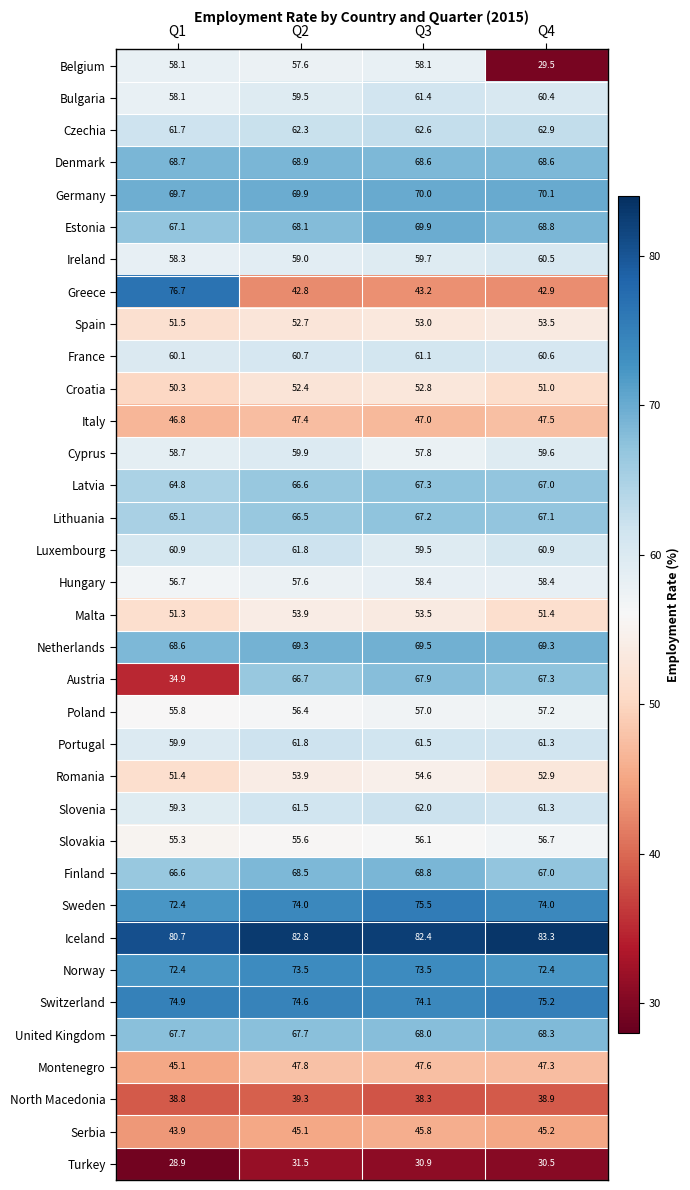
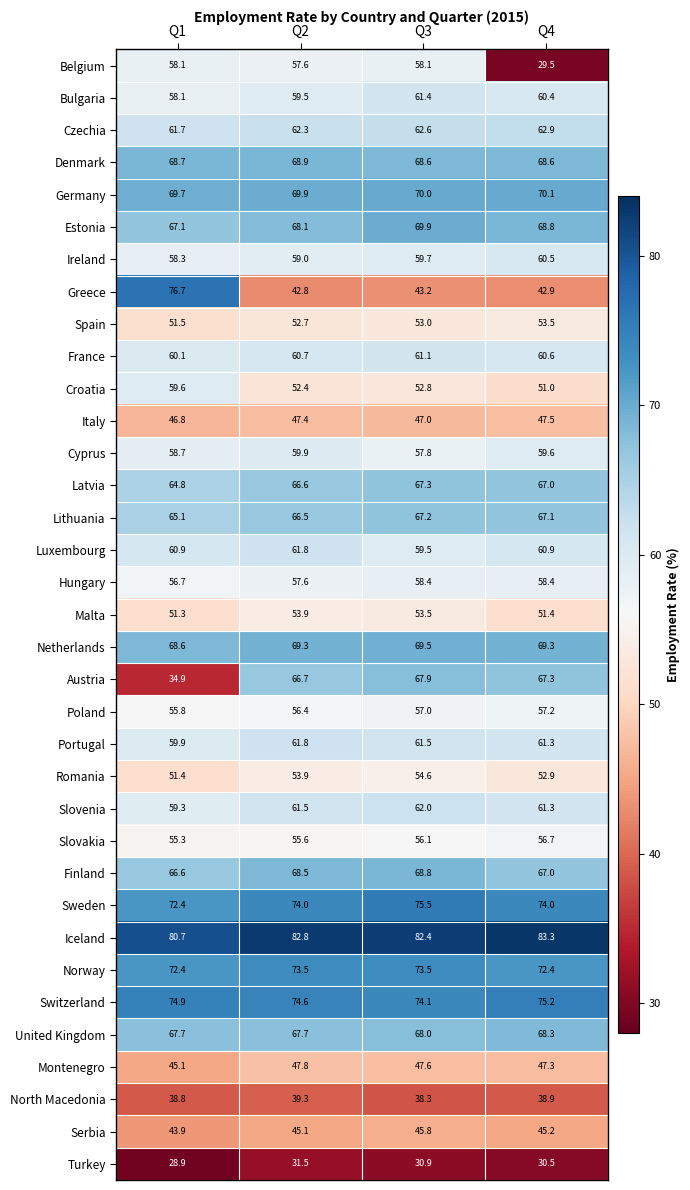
  {
    "Belgium": {
      "Q1": 58.1,
      "Q2": 57.6,
      "Q3": 58.1,
      "Q4": 29.5
    },
    "Bulgaria": {
      "Q1": 58.1,
      "Q2": 59.5,
      "Q3": 61.4,
      "Q4": 60.4
    },
    "Czechia": {
      "Q1": 61.7,
      "Q2": 62.3,
      "Q3": 62.6,
      "Q4": 62.9
    },
    "Denmark": {
      "Q1": 68.7,
      "Q2": 68.9,
      "Q3": 68.6,
      "Q4": 68.6
    },
    "Germany": {
      "Q1": 69.7,
      "Q2": 69.9,
      "Q3": 70.0,
      "Q4": 70.1
    },
    "Estonia": {
      "Q1": 67.1,
      "Q2": 68.1,
      "Q3": 69.9,
      "Q4": 68.8
    },
    "Ireland": {
      "Q1": 58.3,
      "Q2": 59.0,
      "Q3": 59.7,
      "Q4": 60.5
    },
    "Greece": {
      "Q1": 76.7,
      "Q2": 42.8,
      "Q3": 43.2,
      "Q4": 42.9
    },
    "Spain": {
      "Q1": 51.5,
      "Q2": 52.7,
      "Q3": 53.0,
      "Q4": 53.5
    },
    "France": {
      "Q1": 60.1,
      "Q2": 60.7,
      "Q3": 61.1,
      "Q4": 60.6
    },
    "Croatia": {
-     "Q1": 50.3,
+     "Q1": 59.6,
      "Q2": 52.4,
      "Q3": 52.8,
      "Q4": 51.0
    },
    "Italy": {
      "Q1": 46.8,
      "Q2": 47.4,
      "Q3": 47.0,
      "Q4": 47.5
    },
    "Cyprus": {
      "Q1": 58.7,
      "Q2": 59.9,
      "Q3": 57.8,
      "Q4": 59.6
    },
    "Latvia": {
      "Q1": 64.8,
      "Q2": 66.6,
      "Q3": 67.3,
      "Q4": 67.0
    },
    "Lithuania": {
      "Q1": 65.1,
      "Q2": 66.5,
      "Q3": 67.2,
      "Q4": 67.1
    },
    "Luxembourg": {
      "Q1": 60.9,
      "Q2": 61.8,
      "Q3": 59.5,
      "Q4": 60.9
    },
    "Hungary": {
      "Q1": 56.7,
      "Q2": 57.6,
      "Q3": 58.4,
      "Q4": 58.4
    },
    "Malta": {
      "Q1": 51.3,
      "Q2": 53.9,
      "Q3": 53.5,
      "Q4": 51.4
    },
    "Netherlands": {
      "Q1": 68.6,
      "Q2": 69.3,
      "Q3": 69.5,
      "Q4": 69.3
    },
    "Austria": {
      "Q1": 34.9,
      "Q2": 66.7,
      "Q3": 67.9,
      "Q4": 67.3
    },
    "Poland": {
      "Q1": 55.8,
      "Q2": 56.4,
      "Q3": 57.0,
      "Q4": 57.2
    },
    "Portugal": {
      "Q1": 59.9,
      "Q2": 61.8,
      "Q3": 61.5,
      "Q4": 61.3
    },
    "Romania": {
      "Q1": 51.4,
      "Q2": 53.9,
      "Q3": 54.6,
      "Q4": 52.9
    },
    "Slovenia": {
      "Q1": 59.3,
      "Q2": 61.5,
      "Q3": 62.0,
      "Q4": 61.3
    },
    "Slovakia": {
      "Q1": 55.3,
      "Q2": 55.6,
      "Q3": 56.1,
      "Q4": 56.7
    },
    "Finland": {
      "Q1": 66.6,
      "Q2": 68.5,
      "Q3": 68.8,
      "Q4": 67.0
    },
    "Sweden": {
      "Q1": 72.4,
      "Q2": 74.0,
      "Q3": 75.5,
      "Q4": 74.0
    },
    "Iceland": {
      "Q1": 80.7,
      "Q2": 82.8,
      "Q3": 82.4,
      "Q4": 83.3
    },
    "Norway": {
      "Q1": 72.4,
      "Q2": 73.5,
      "Q3": 73.5,
      "Q4": 72.4
    },
    "Switzerland": {
      "Q1": 74.9,
      "Q2": 74.6,
      "Q3": 74.1,
      "Q4": 75.2
    },
    "United Kingdom": {
      "Q1": 67.7,
      "Q2": 67.7,
      "Q3": 68.0,
      "Q4": 68.3
    },
    "Montenegro": {
      "Q1": 45.1,
      "Q2": 47.8,
      "Q3": 47.6,
      "Q4": 47.3
    },
    "North Macedonia": {
      "Q1": 38.8,
      "Q2": 39.3,
      "Q3": 38.3,
      "Q4": 38.9
    },
    "Serbia": {
      "Q1": 43.9,
      "Q2": 45.1,
      "Q3": 45.8,
      "Q4": 45.2
    },
    "Turkey": {
      "Q1": 28.9,
      "Q2": 31.5,
      "Q3": 30.9,
      "Q4": 30.5
    }
  }
